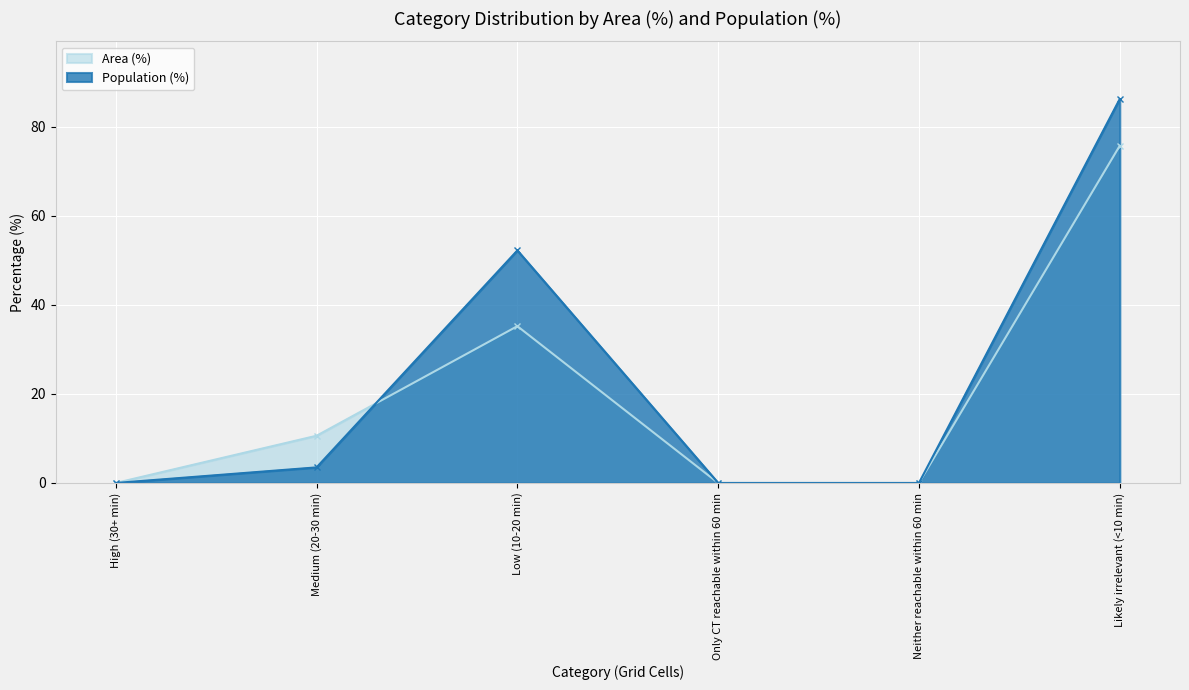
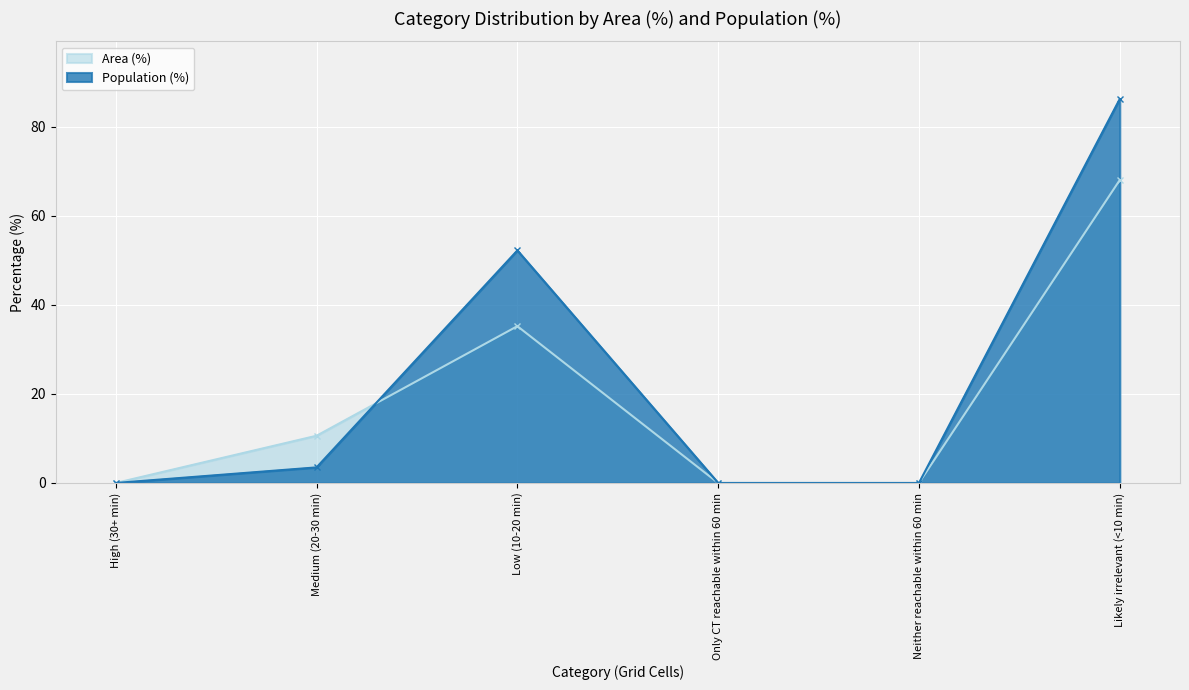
  {
    "Area (%)": {
      "Medium (20-30 min)": 11,
      "Low (10-20 min)": 35,
-     "Likely irrelevant (<10 min)": 76
+     "Likely irrelevant (<10 min)": 68
    },
    "Population (%)": {
      "Medium (20-30 min)": 4,
      "Low (10-20 min)": 52,
      "Likely irrelevant (<10 min)": 86
    }
  }
